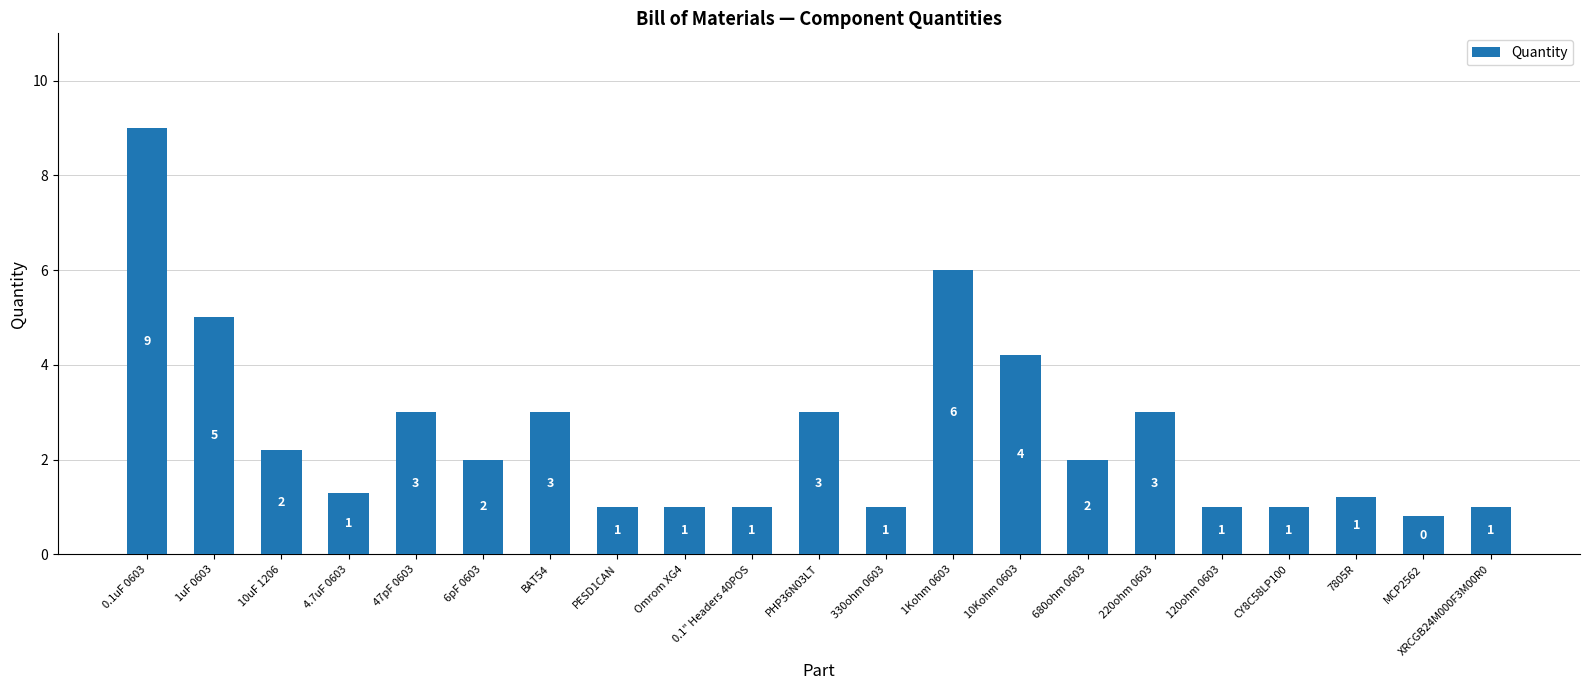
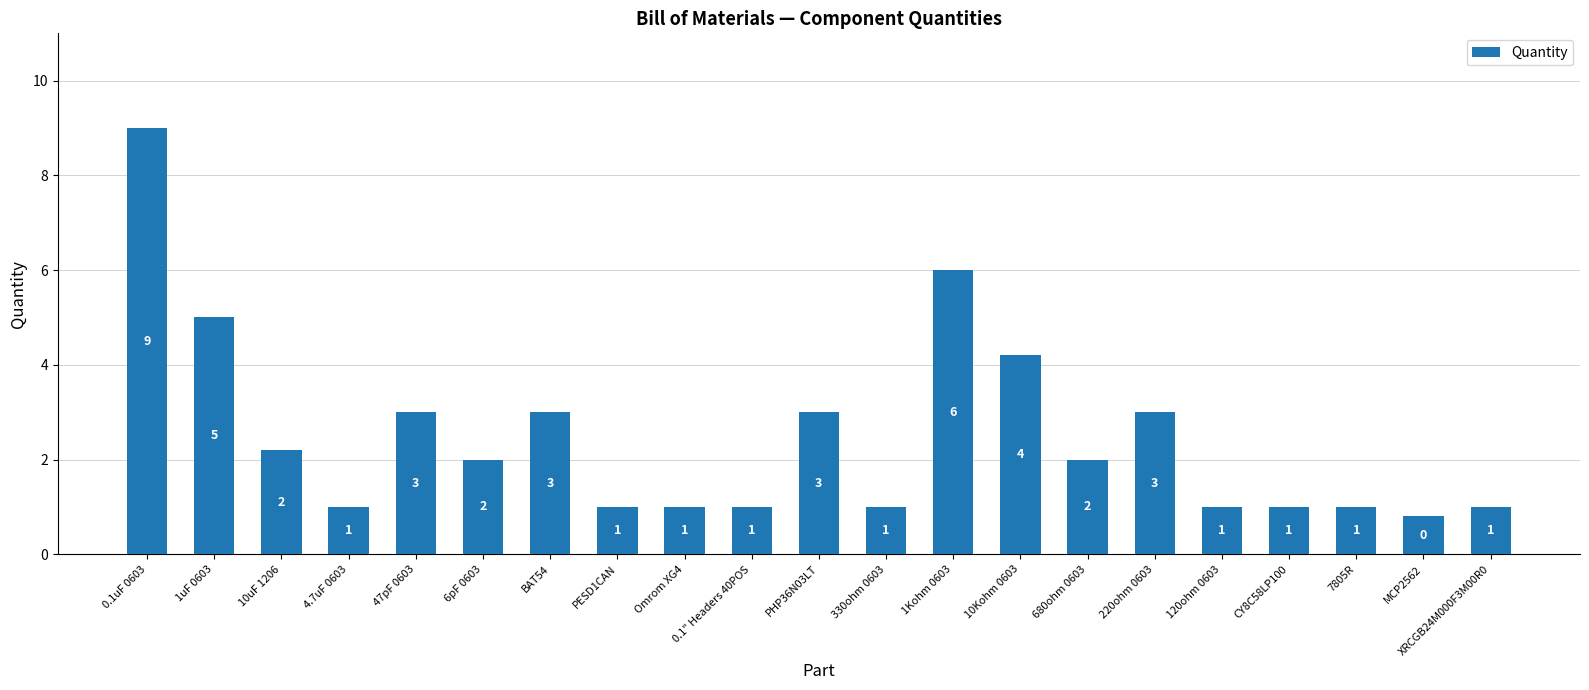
  {
-   "4.7uF 0603": 1.3,
-   "7805R": 1.2
+   "4.7uF 0603": 1.0,
+   "7805R": 1.0
  }
